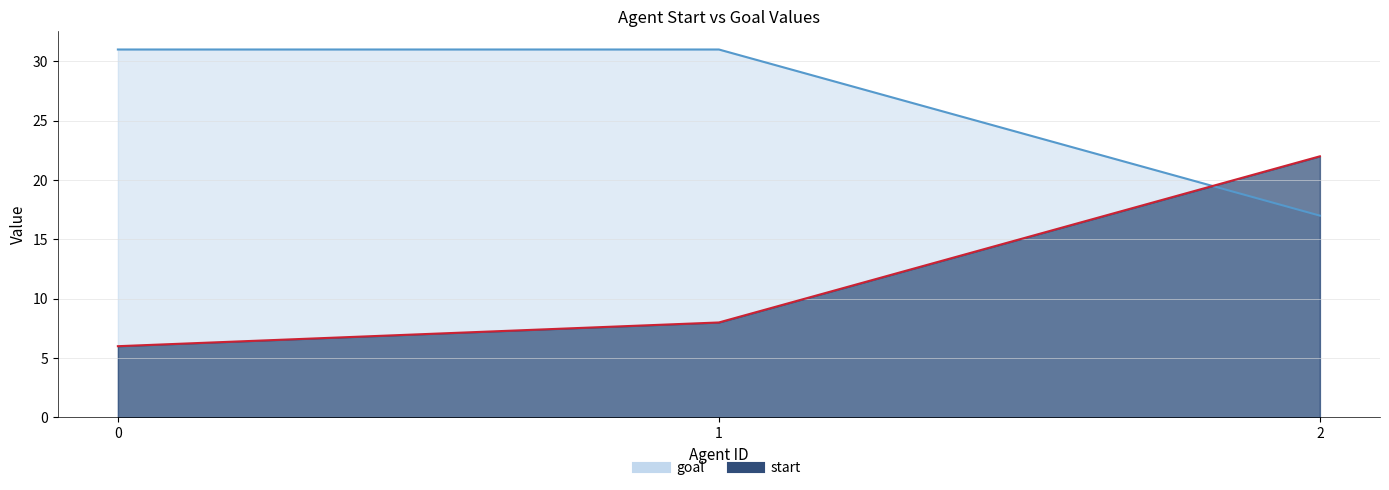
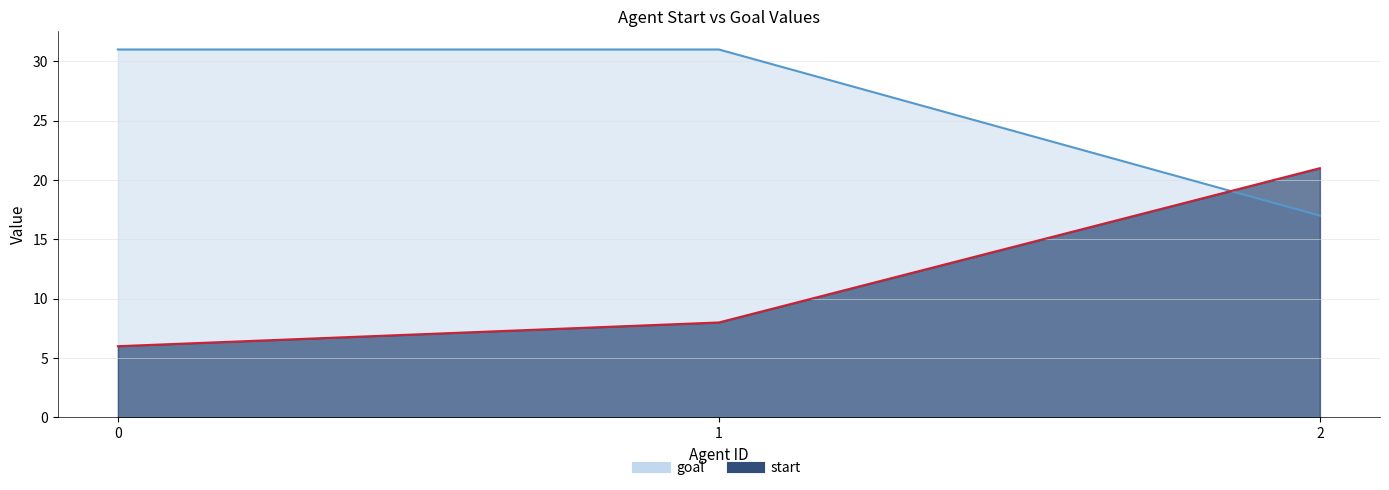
  {
    "goal": {
      "0": 31,
      "1": 31,
      "2": 17
    },
    "start": {
      "0": 6,
      "1": 8,
-     "2": 22
+     "2": 21
    }
  }
